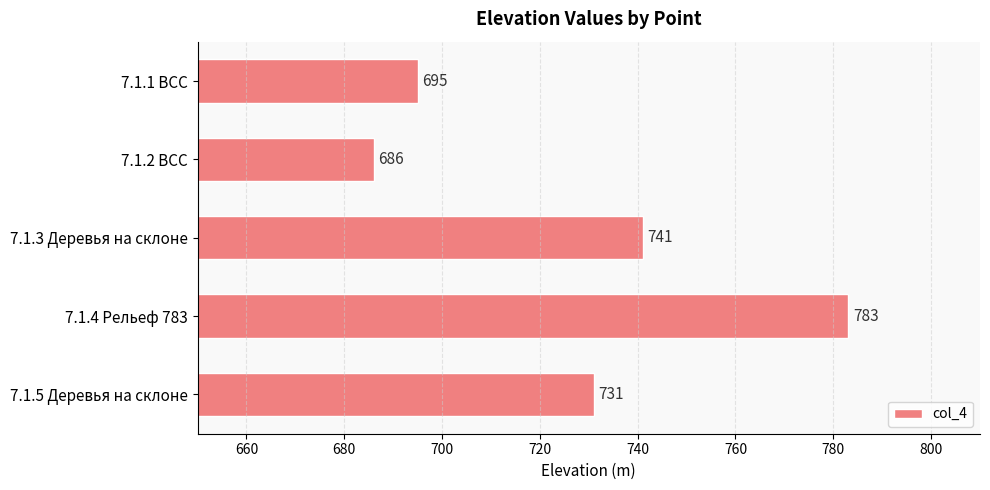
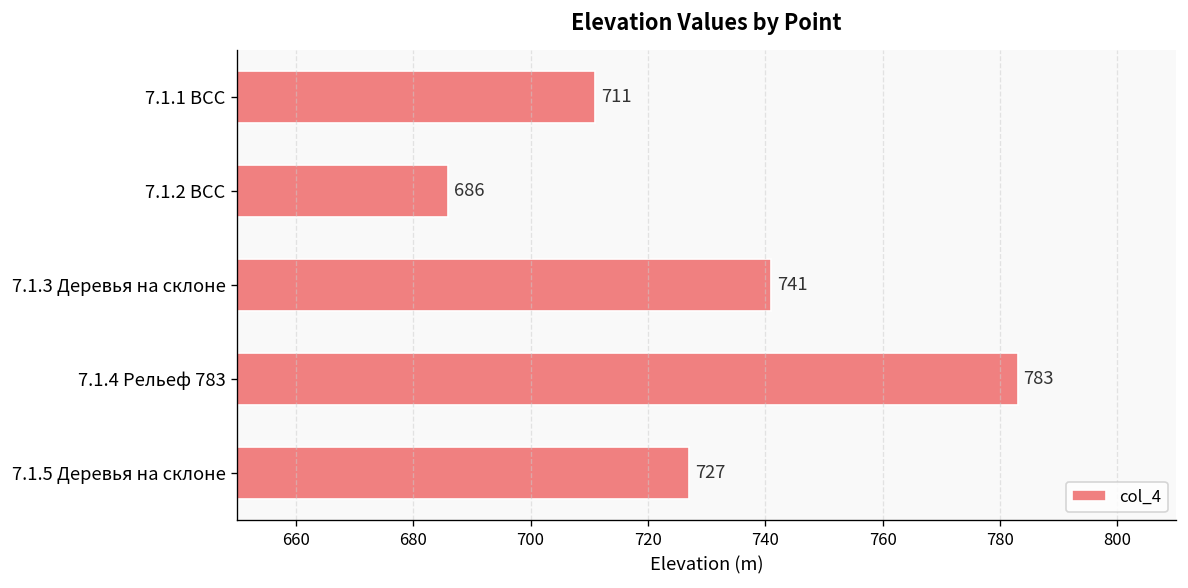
  {
-   "7.1.1 ВСС": 695,
+   "7.1.1 ВСС": 711,
    "7.1.2 ВСС": 686,
    "7.1.3 Деревья на склоне": 741,
    "7.1.4 Рельеф 783": 783,
-   "7.1.5 Деревья на склоне": 731
+   "7.1.5 Деревья на склоне": 727
  }
